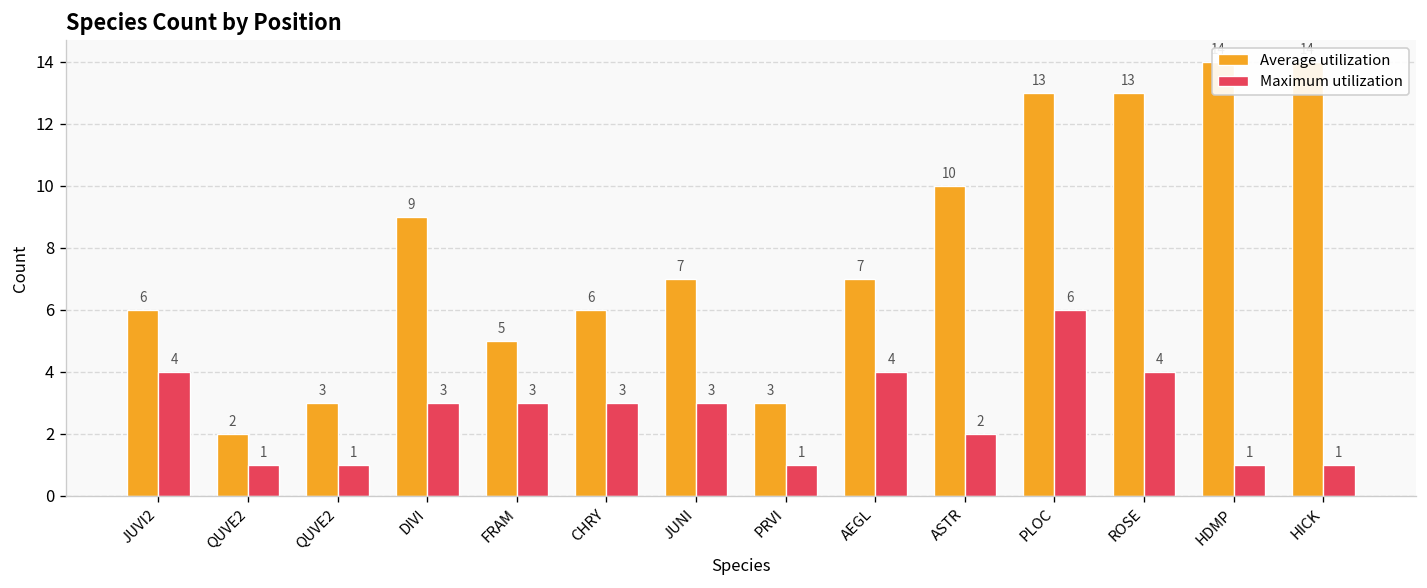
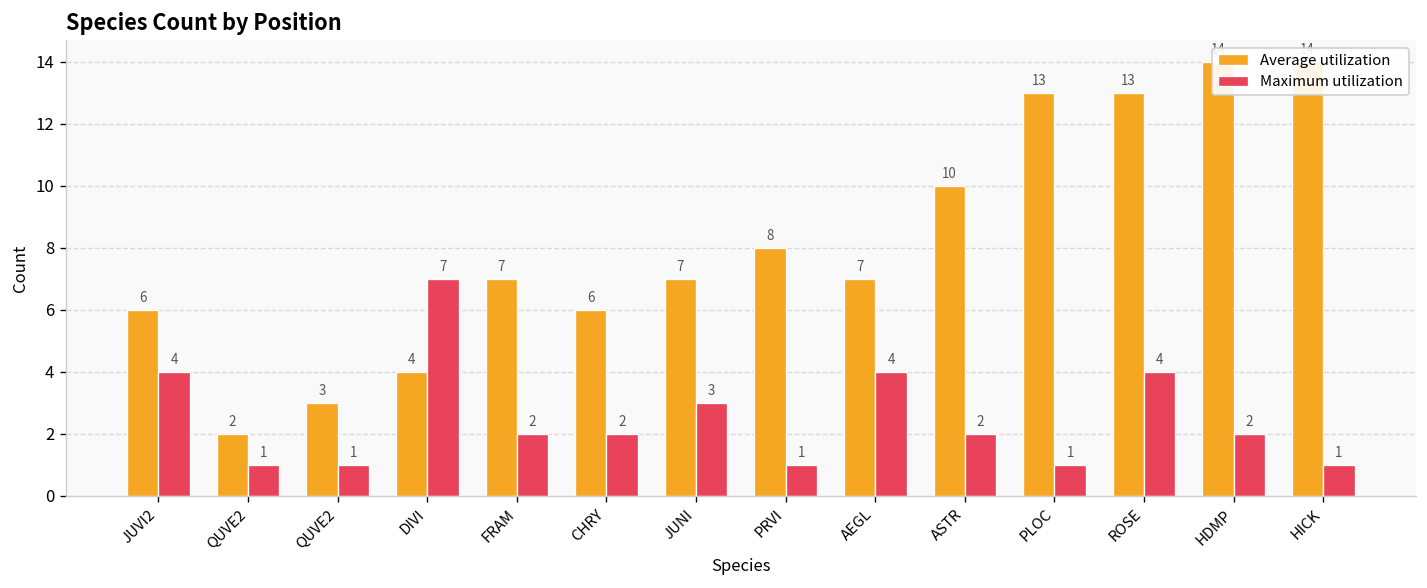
  {
    "Average utilization": {
      "JUVI2": 6,
-     "DIVI": 9,
-     "FRAM": 5,
+     "DIVI": 4,
+     "FRAM": 7,
      "CHRY": 6,
      "JUNI": 7,
-     "PRVI": 3,
+     "PRVI": 8,
      "AEGL": 7,
      "ASTR": 10,
      "PLOC": 13,
      "ROSE": 13
    },
    "Maximum utilization": {
      "JUVI2": 4,
-     "DIVI": 3,
-     "FRAM": 3,
-     "CHRY": 3,
+     "DIVI": 7,
+     "FRAM": 2,
+     "CHRY": 2,
      "JUNI": 3,
      "PRVI": 1,
      "AEGL": 4,
      "ASTR": 2,
-     "PLOC": 6,
+     "PLOC": 1,
      "ROSE": 4,
-     "HDMP": 1,
+     "HDMP": 2,
      "HICK": 1
    }
  }
